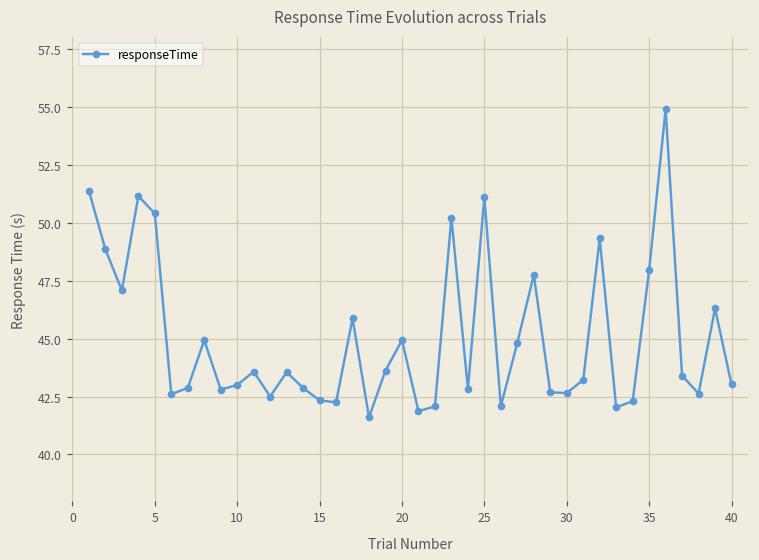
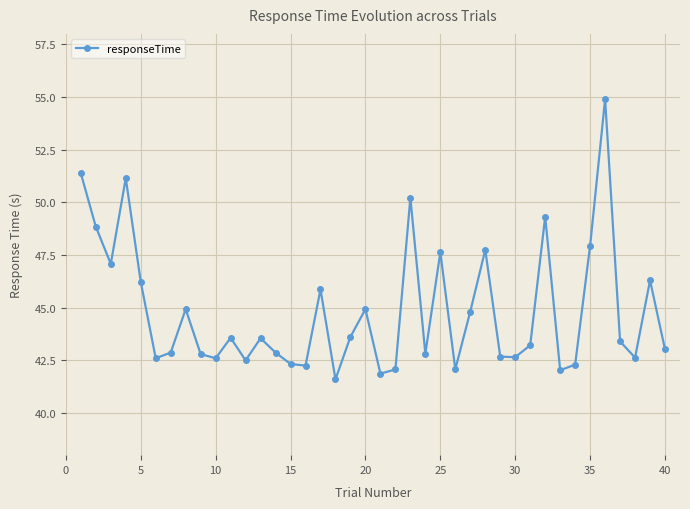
  {
-   "5": 50.4,
-   "10": 43.0,
+   "5": 46.2,
+   "10": 42.6,
    "15": 42.3,
    "20": 44.9,
-   "25": 51.1,
+   "25": 47.6,
    "30": 42.7,
    "35": 48.0,
    "40": 43.0
  }
